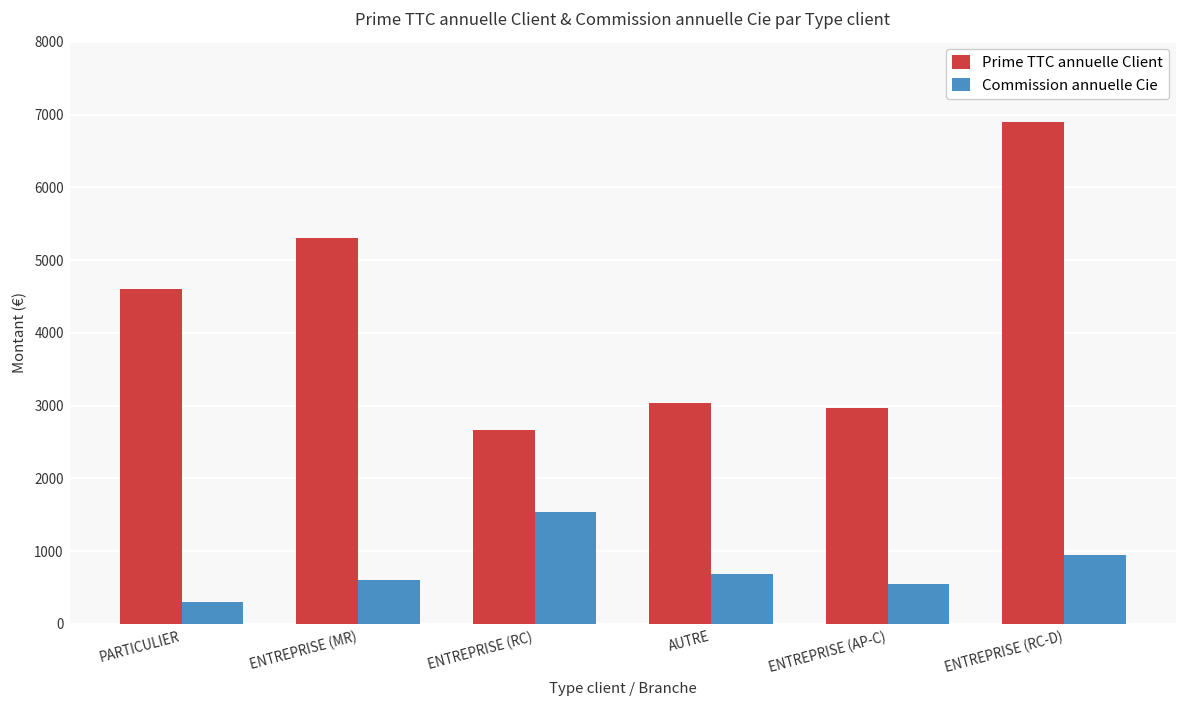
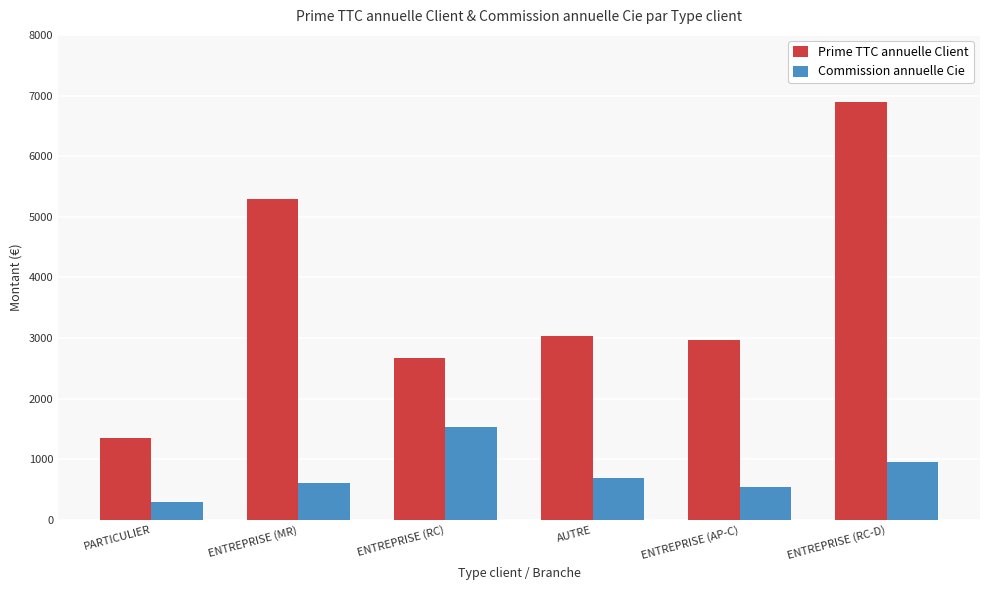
  {
    "Prime TTC annuelle Client": {
-     "PARTICULIER": 4600,
+     "PARTICULIER": 1300,
      "ENTREPRISE (MR)": 5300,
      "ENTREPRISE (RC)": 2700,
      "AUTRE": 3000,
      "ENTREPRISE (AP-C)": 3000,
      "ENTREPRISE (RC-D)": 6900
    },
    "Commission annuelle Cie": {
      "PARTICULIER": 300,
      "ENTREPRISE (MR)": 600,
      "ENTREPRISE (RC)": 1500,
      "AUTRE": 700,
      "ENTREPRISE (AP-C)": 500,
      "ENTREPRISE (RC-D)": 900
    }
  }
